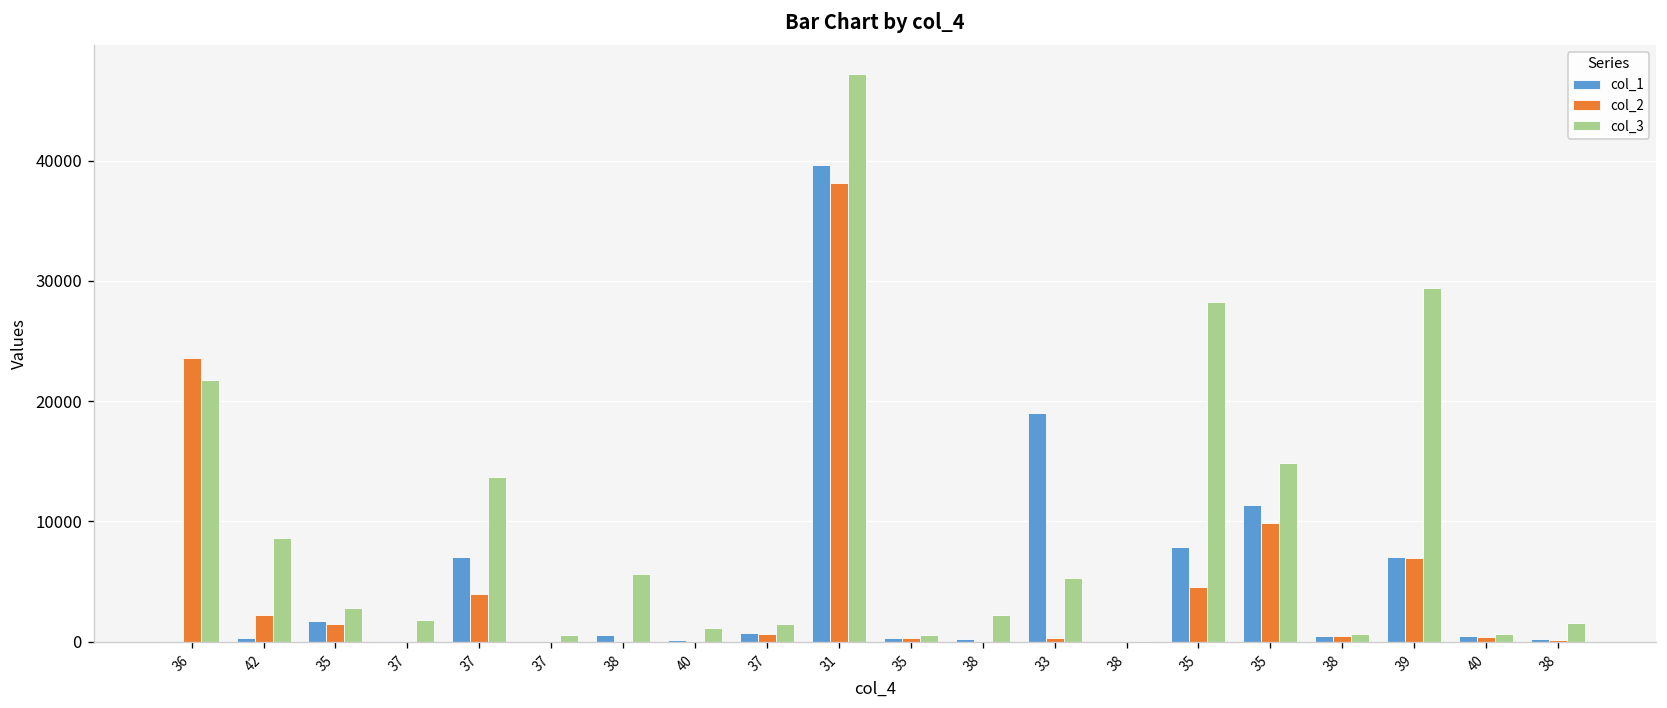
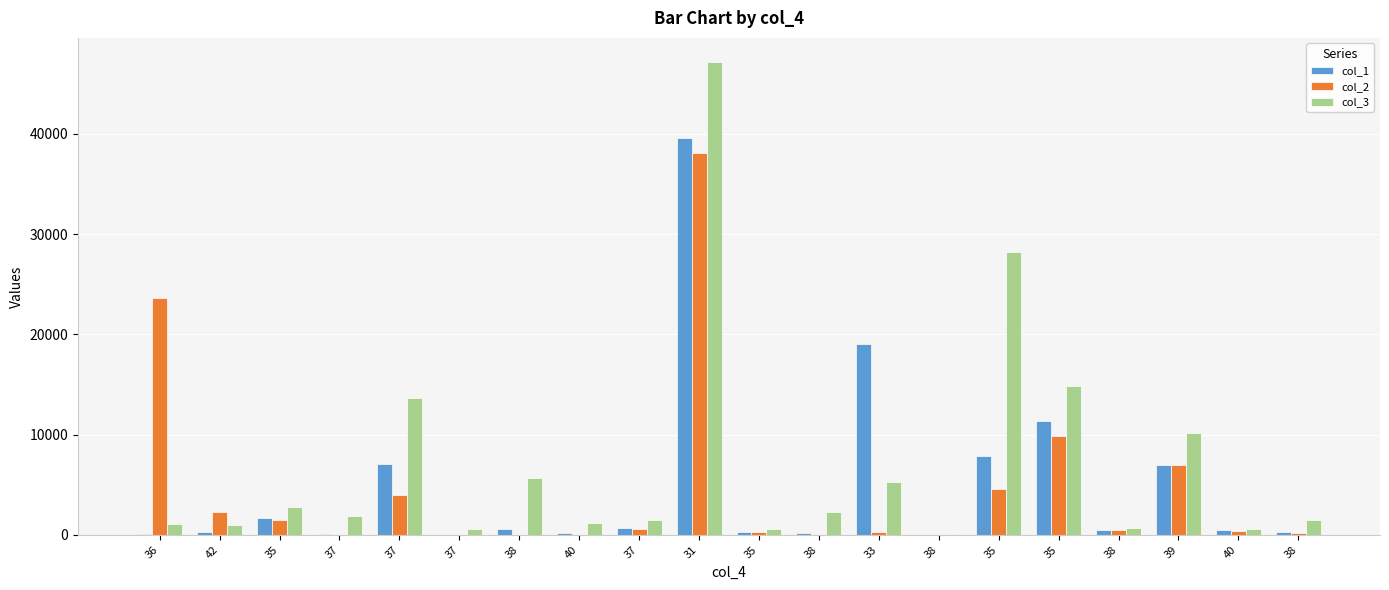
  {
    "col_1": {
      "42": 300,
      "31": 39600,
      "33": 19000,
      "39": 7000
    },
    "col_2": {
      "36": 23600,
      "42": 2200,
      "31": 38100,
      "33": 300,
      "39": 7000
    },
    "col_3": {
-     "36": 21800,
-     "42": 8600,
+     "36": 1100,
+     "42": 900,
      "31": 47200,
      "33": 5300,
-     "39": 29400
+     "39": 10100
    }
  }
